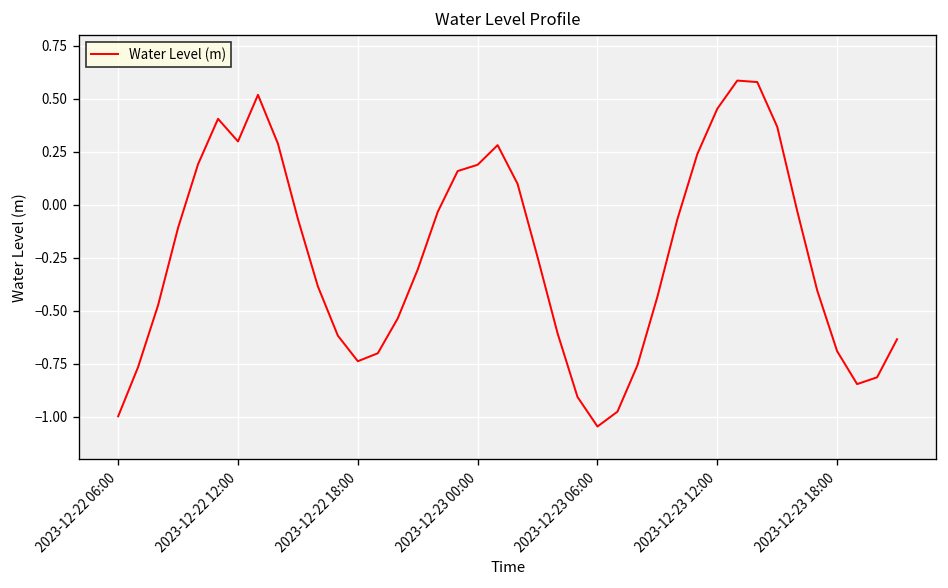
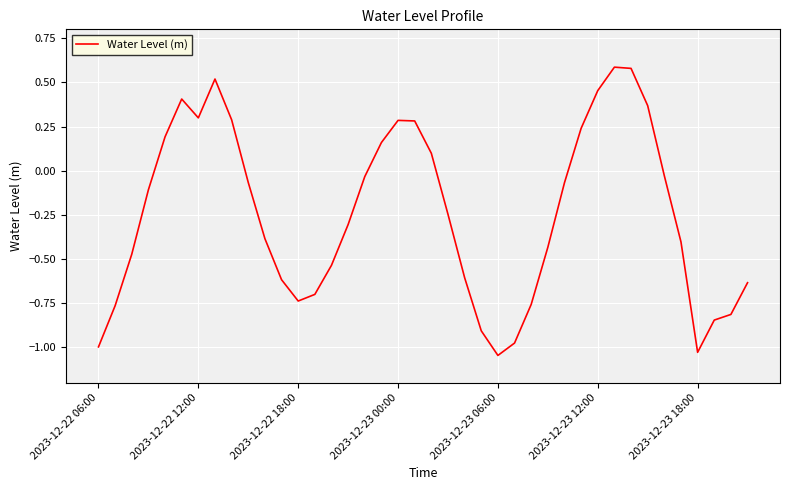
  {
    "2023-12-22 06:00": -1.00,
    "2023-12-22 12:00": 0.30,
    "2023-12-22 18:00": -0.74,
-   "2023-12-23 00:00": 0.19,
+   "2023-12-23 00:00": 0.28,
    "2023-12-23 06:00": -1.05,
    "2023-12-23 12:00": 0.45,
-   "2023-12-23 18:00": -0.69
+   "2023-12-23 18:00": -1.03
  }
